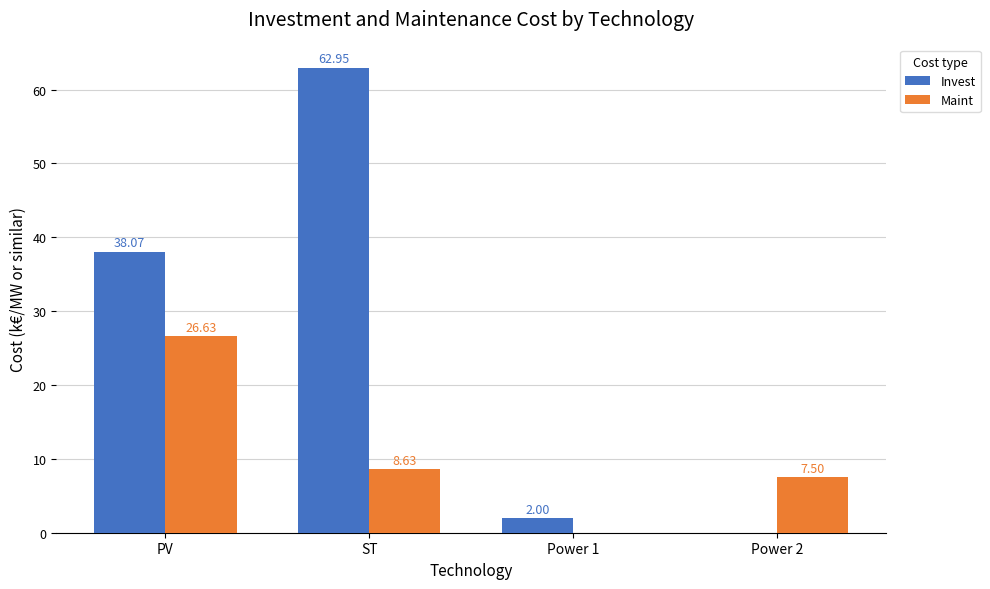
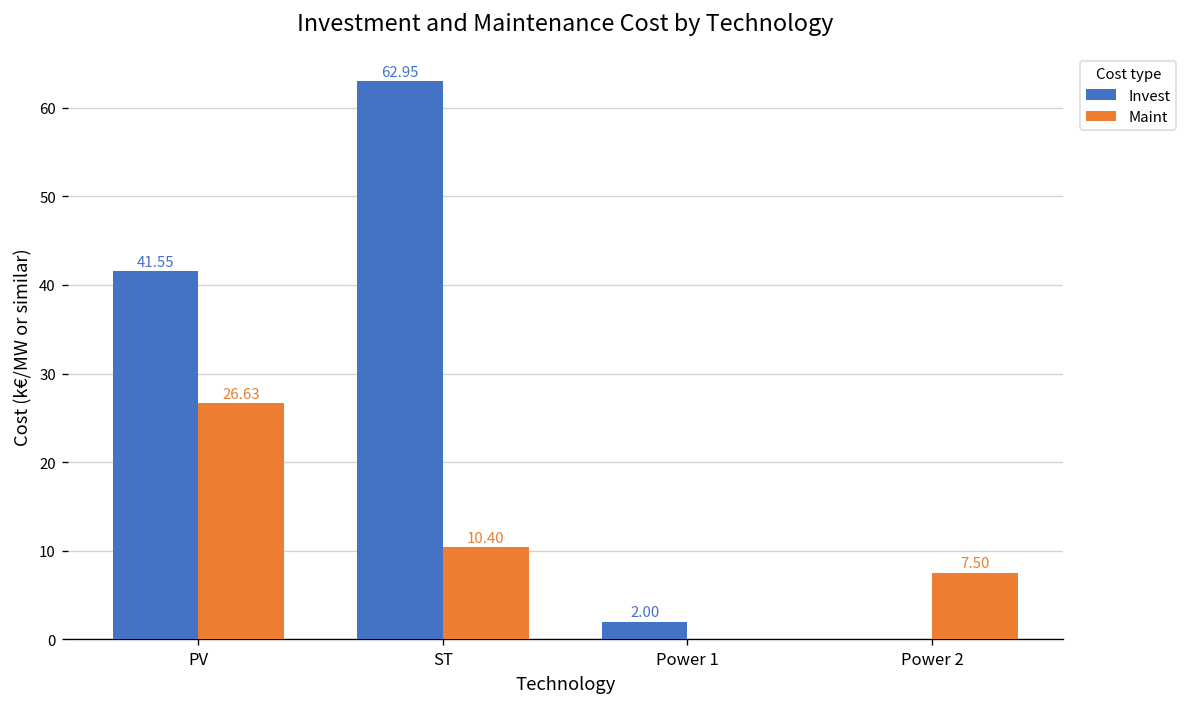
  {
    "Invest": {
-     "PV": 38.07,
+     "PV": 41.55,
      "ST": 62.95,
      "Power 1": 2.00
    },
    "Maint": {
      "PV": 26.63,
-     "ST": 8.63,
+     "ST": 10.40,
      "Power 2": 7.50
    }
  }
